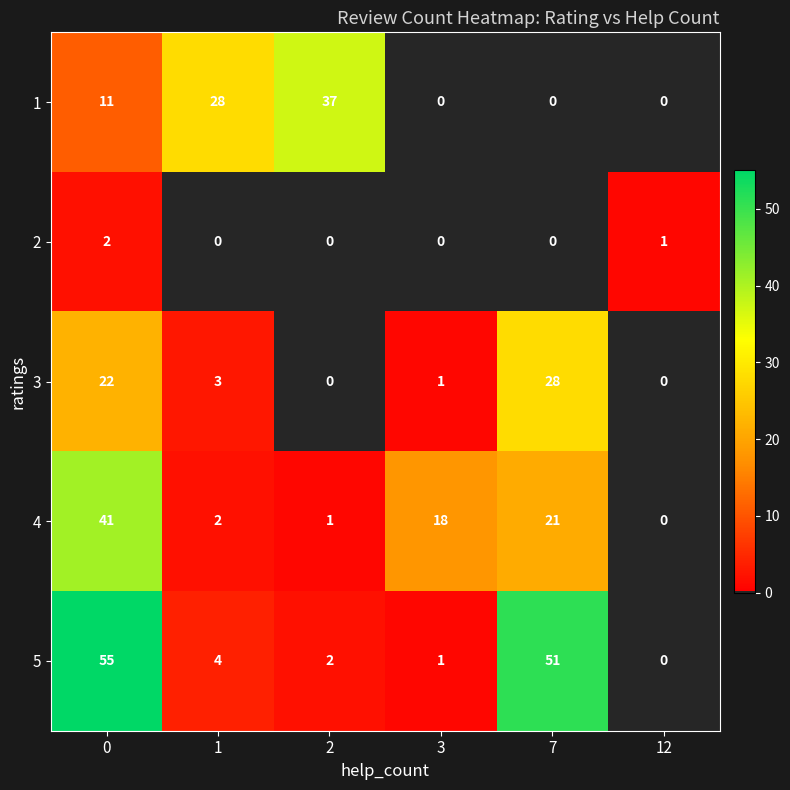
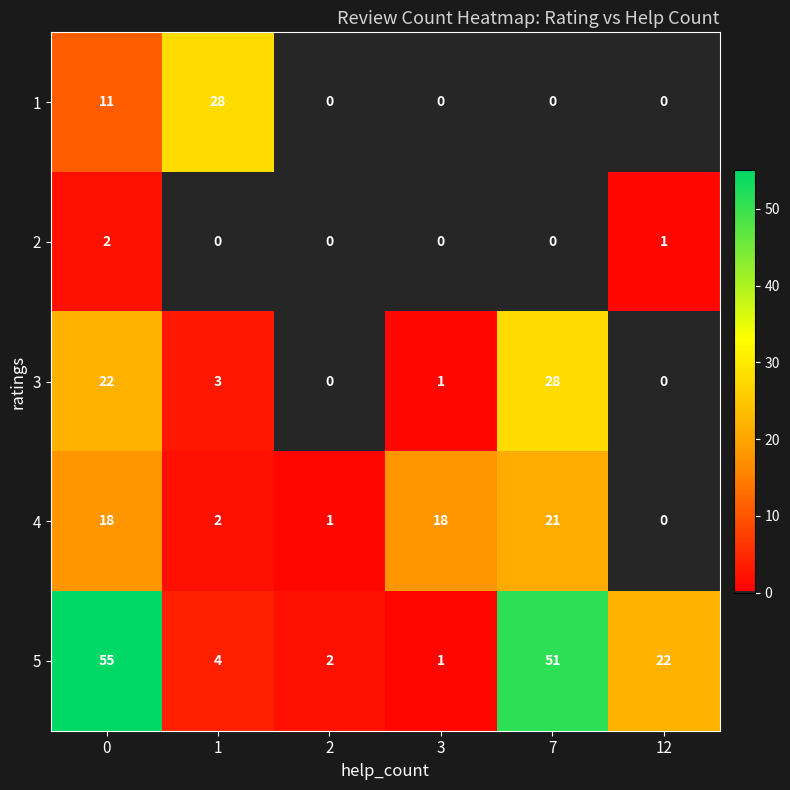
  {
    "1": {
      "0": 11,
      "1": 28,
-     "2": 37,
+     "2": 0,
      "3": 0,
      "7": 0,
      "12": 0
    },
    "2": {
      "0": 2,
      "1": 0,
      "2": 0,
      "3": 0,
      "7": 0,
      "12": 1
    },
    "3": {
      "0": 22,
      "1": 3,
      "2": 0,
      "3": 1,
      "7": 28,
      "12": 0
    },
    "4": {
-     "0": 41,
+     "0": 18,
      "1": 2,
      "2": 1,
      "3": 18,
      "7": 21,
      "12": 0
    },
    "5": {
      "0": 55,
      "1": 4,
      "2": 2,
      "3": 1,
      "7": 51,
-     "12": 0
+     "12": 22
    }
  }
